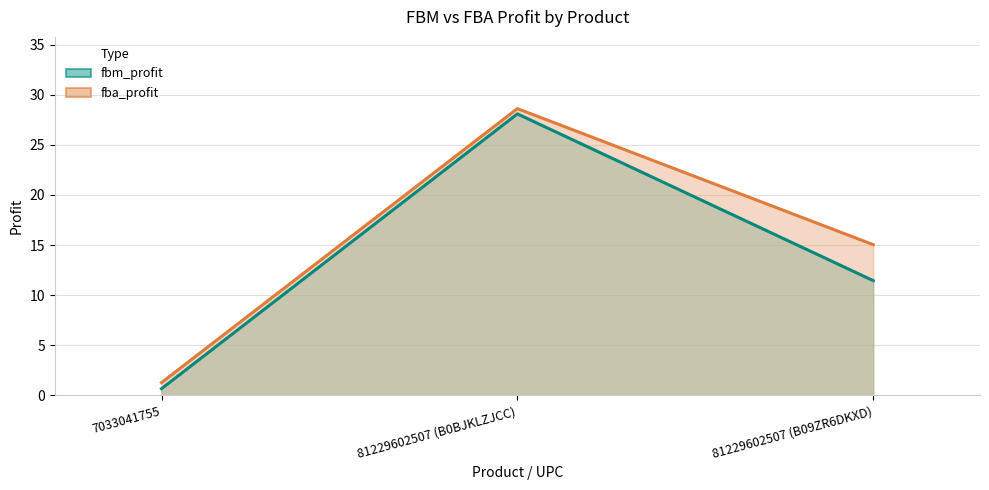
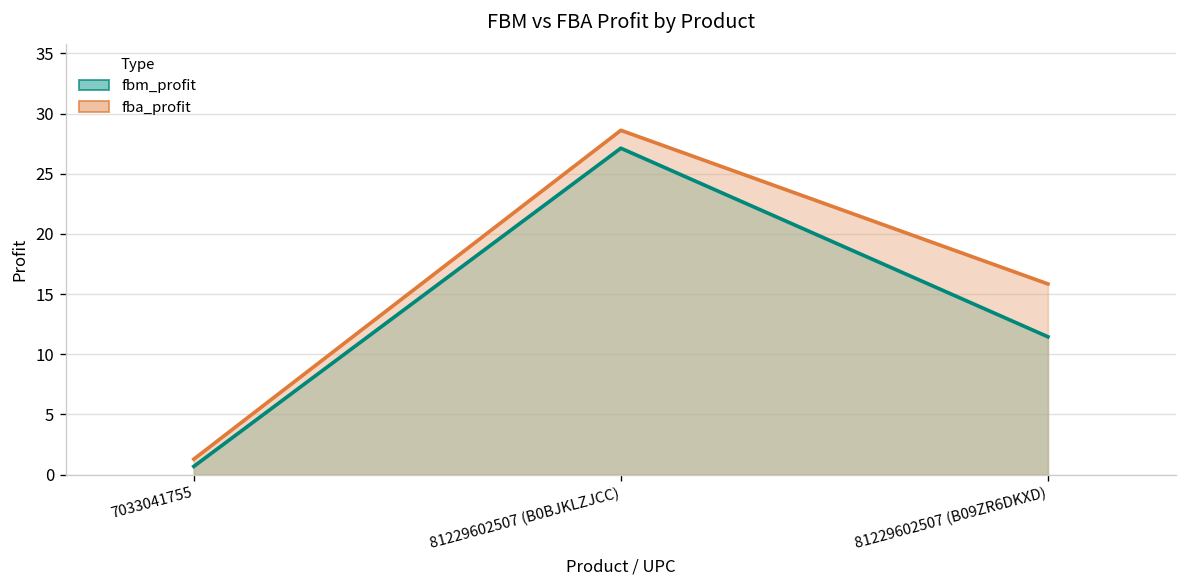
  {
    "fbm_profit": {
      "7033041755": 0.7,
-     "81229602507 (B0BJKLZJCC)": 28.1,
+     "81229602507 (B0BJKLZJCC)": 27.1,
      "81229602507 (B09ZR6DKXD)": 11.5
    },
    "fba_profit": {
      "7033041755": 1.3,
      "81229602507 (B0BJKLZJCC)": 28.6,
-     "81229602507 (B09ZR6DKXD)": 15.0
+     "81229602507 (B09ZR6DKXD)": 15.8
    }
  }
